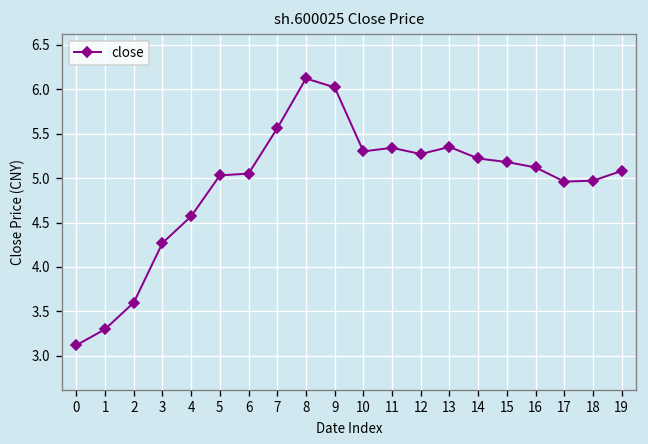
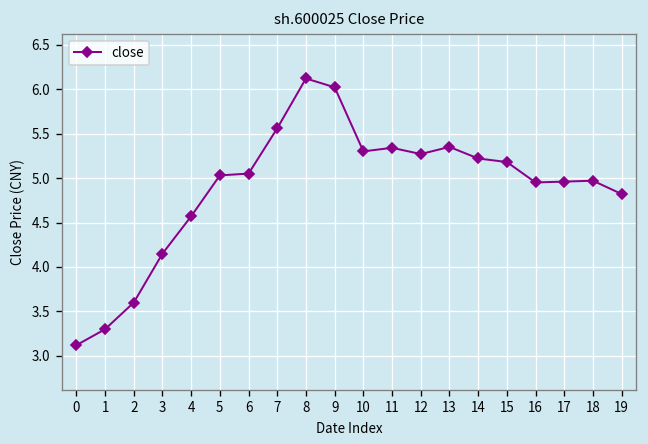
  {
    "0": 3.1,
    "1": 3.3,
    "2": 3.6,
-   "3": 4.3,
+   "3": 4.2,
    "4": 4.6,
    "5": 5.0,
    "6": 5.1,
    "7": 5.6,
    "8": 6.1,
    "9": 6.0,
    "10": 5.3,
    "11": 5.3,
    "12": 5.3,
    "13": 5.4,
    "14": 5.2,
    "15": 5.2,
-   "16": 5.1,
+   "16": 5.0,
    "17": 5.0,
    "18": 5.0,
-   "19": 5.1
+   "19": 4.8
  }
